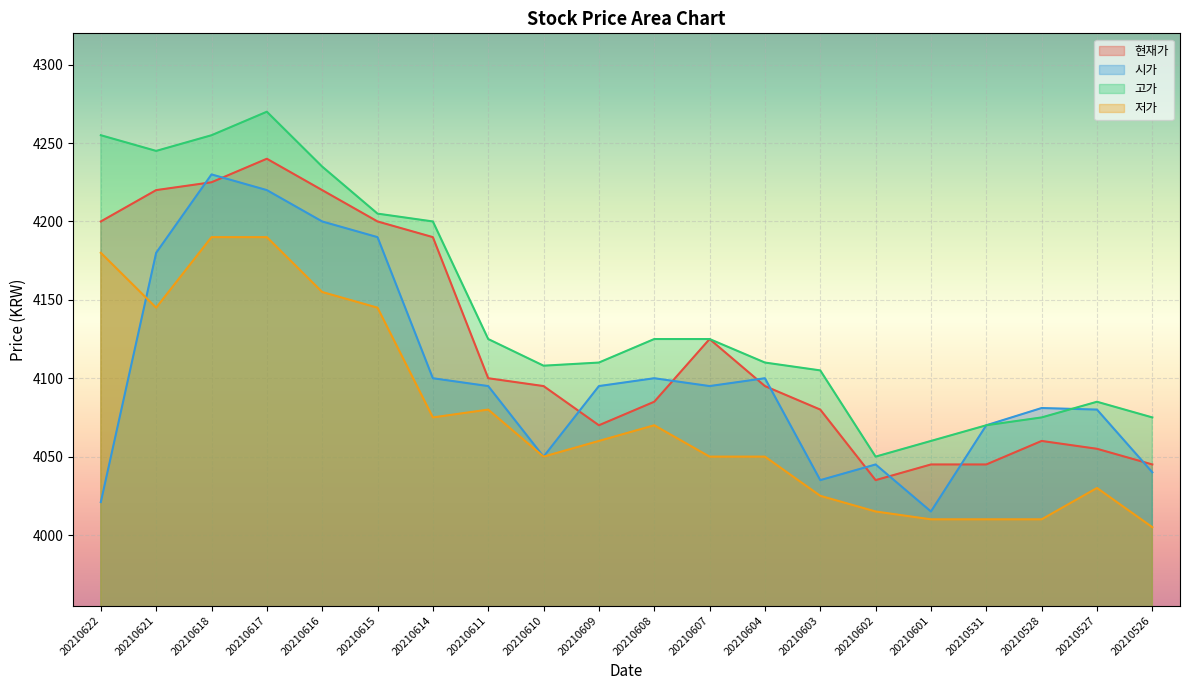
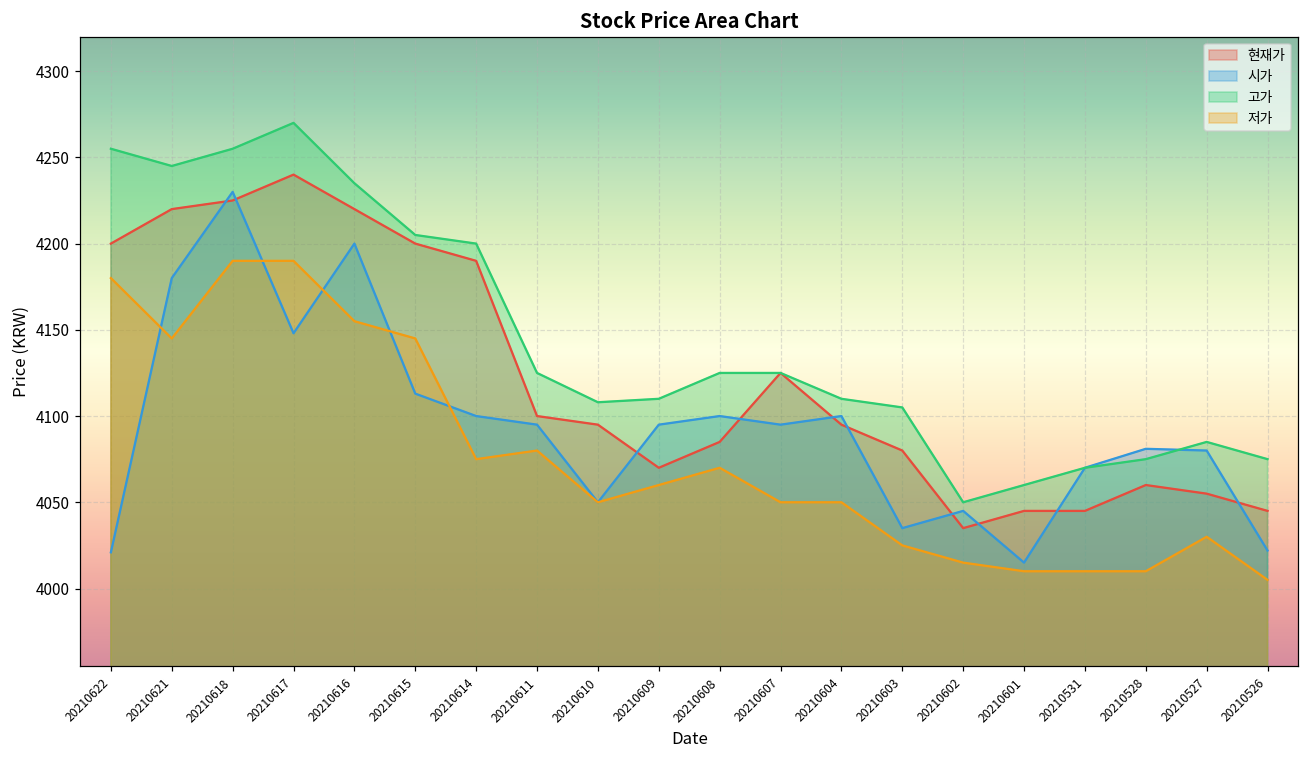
  {
    "시가": {
      "20210622": 4021,
      "20210621": 4180,
      "20210618": 4230,
-     "20210617": 4220,
+     "20210617": 4148,
      "20210616": 4200,
-     "20210615": 4190,
+     "20210615": 4113,
      "20210614": 4100,
      "20210611": 4095,
      "20210609": 4095,
      "20210608": 4100,
      "20210607": 4095,
      "20210604": 4100,
      "20210603": 4035,
      "20210602": 4045,
      "20210601": 4015,
      "20210528": 4081,
      "20210527": 4080,
-     "20210526": 4040
+     "20210526": 4022
    },
    "고가": {
      "20210622": 4255,
      "20210621": 4245,
      "20210618": 4255,
      "20210617": 4270,
      "20210616": 4235,
      "20210615": 4205,
      "20210614": 4200,
      "20210611": 4125,
      "20210610": 4108,
      "20210609": 4110,
      "20210608": 4125,
      "20210604": 4110,
      "20210603": 4105,
      "20210602": 4050,
      "20210601": 4060,
      "20210528": 4075,
      "20210527": 4085,
      "20210526": 4075
    }
  }
